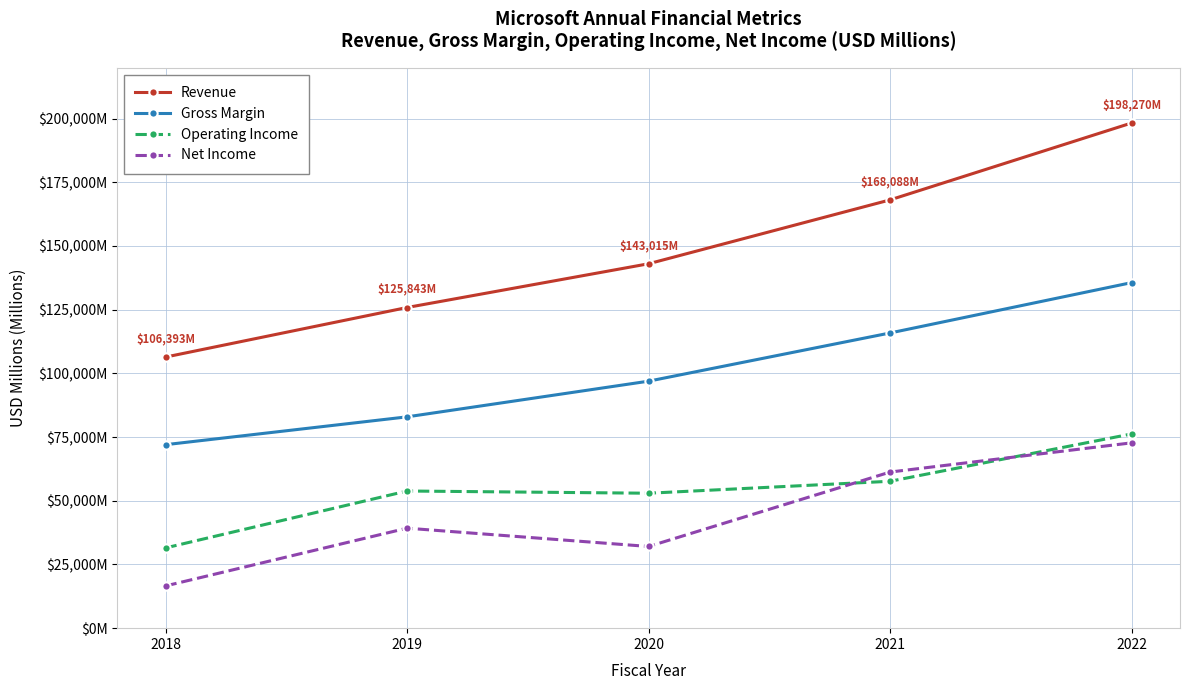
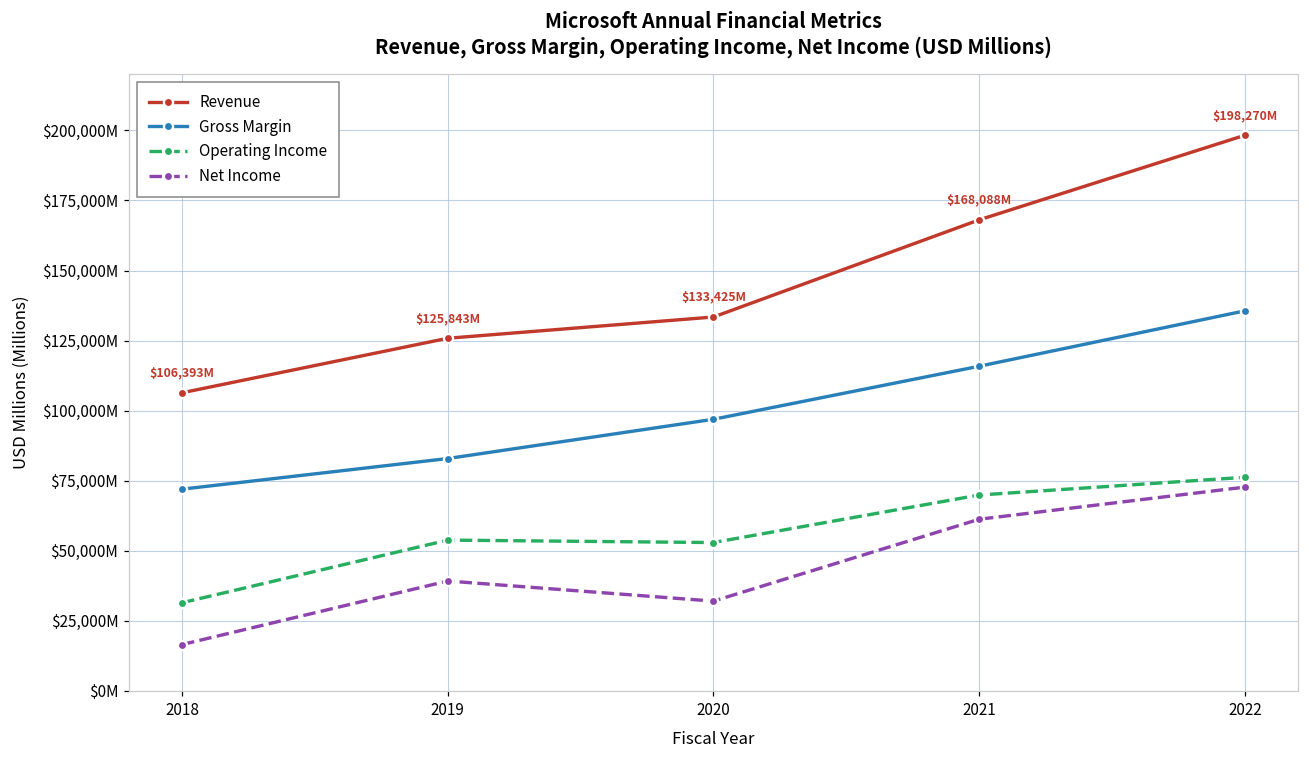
  {
    "Revenue": {
      "2018": "$106,393M",
      "2019": "$125,843M",
-     "2020": "$143,015M",
+     "2020": "$133,425M",
      "2021": "$168,088M",
      "2022": "$198,270M"
    },
    "Gross Margin": {
      "2018": "$72,000,000,000",
      "2019": "$83,000,000,000",
      "2020": "$97,000,000,000",
      "2021": "$116,000,000,000",
      "2022": "$136,000,000,000"
    },
    "Operating Income": {
      "2018": "$31,000,000,000",
      "2019": "$54,000,000,000",
      "2020": "$53,000,000,000",
-     "2021": "$58,000,000,000",
+     "2021": "$70,000,000,000",
      "2022": "$76,000,000,000"
    },
    "Net Income": {
      "2018": "$17,000,000,000",
      "2019": "$39,000,000,000",
      "2020": "$32,000,000,000",
      "2021": "$61,000,000,000",
      "2022": "$73,000,000,000"
    }
  }
